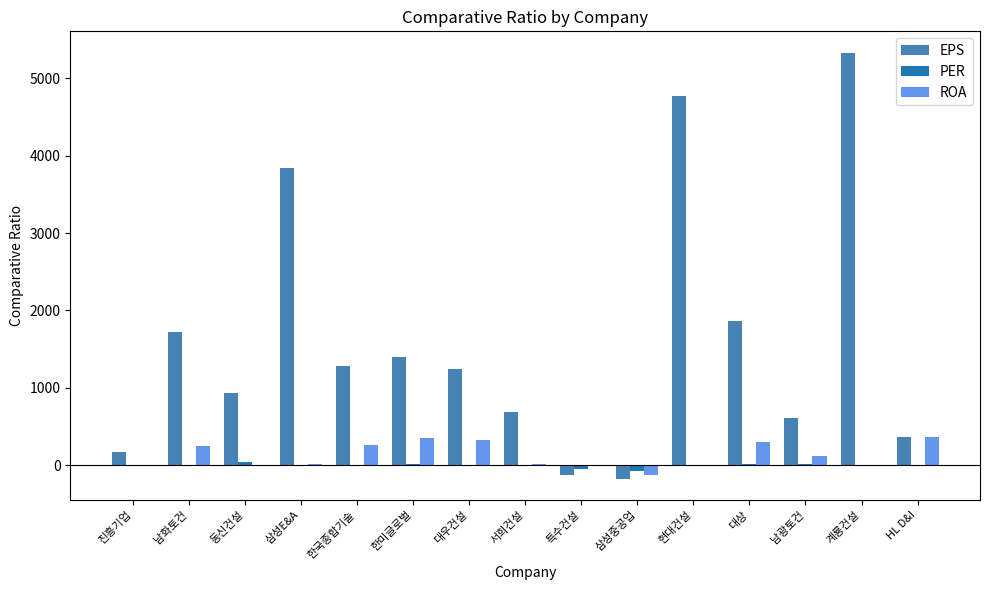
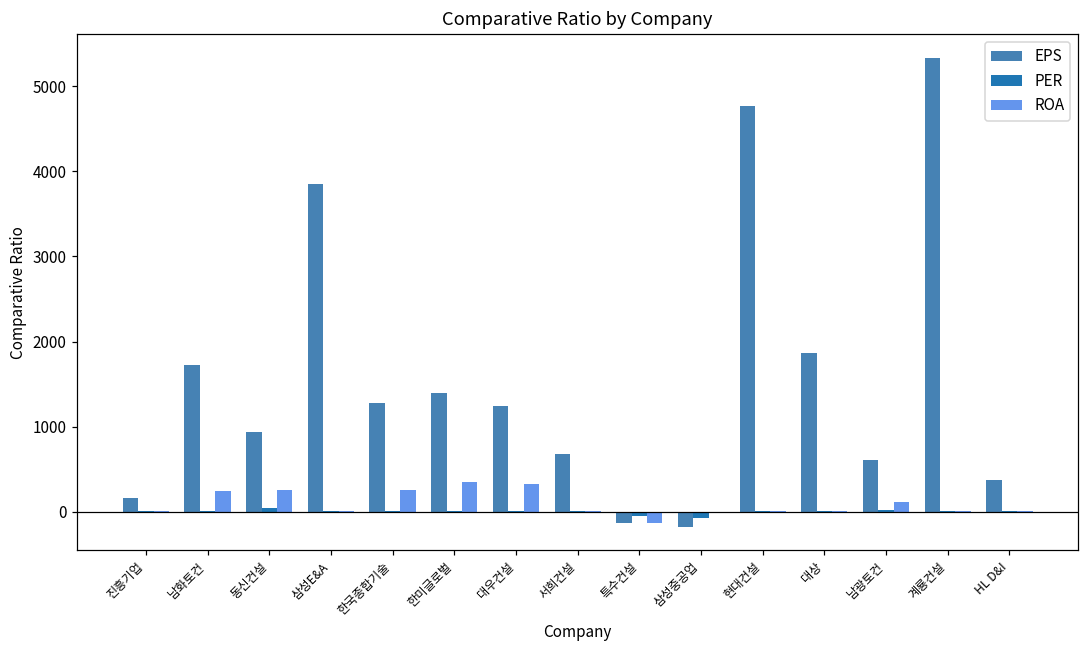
  {
    "ROA": {
      "남화토건": 200,
-     "동신건설": 0,
+     "동신건설": 300,
      "한국종합기술": 300,
      "한미글로벌": 400,
      "대우건설": 300,
-     "특수건설": 0,
-     "삼성중공업": -100,
-     "대상": 300,
+     "특수건설": -100,
+     "삼성중공업": 0,
+     "대상": 0,
      "남광토건": 100,
-     "HL D&I": 400
+     "HL D&I": 0
    }
  }
